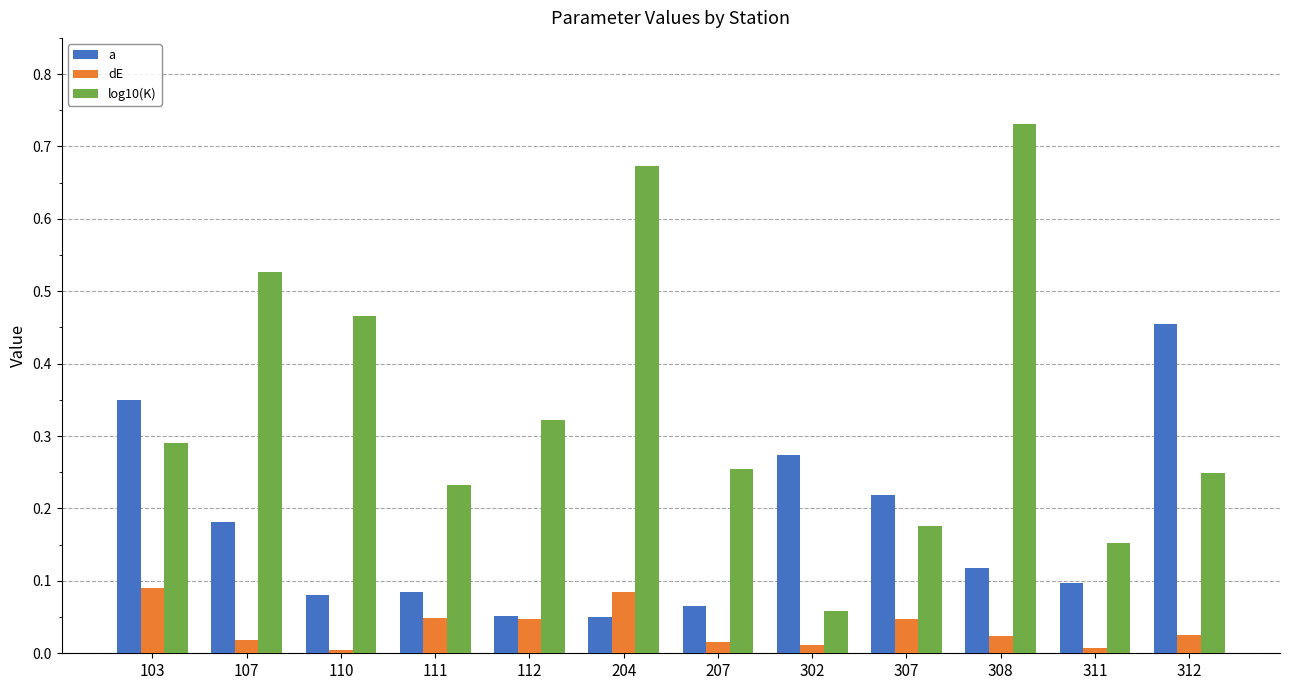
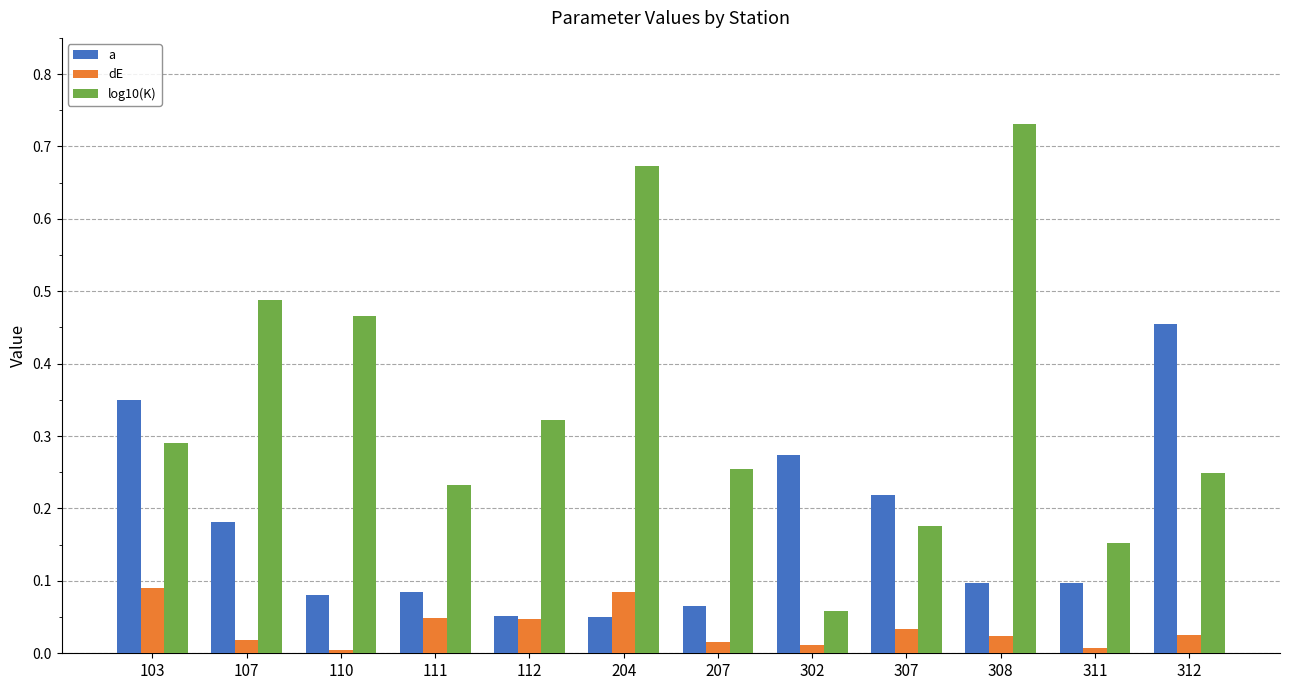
  {
    "a": {
      "103": 0.35,
      "107": 0.18,
      "110": 0.08,
      "111": 0.08,
      "112": 0.05,
      "204": 0.05,
      "207": 0.07,
      "302": 0.27,
      "307": 0.22,
-     "308": 0.12,
+     "308": 0.10,
      "311": 0.10,
      "312": 0.46
    },
    "dE": {
      "103": 0.09,
      "107": 0.02,
      "110": 0.01,
      "111": 0.05,
      "112": 0.05,
      "204": 0.09,
      "207": 0.02,
      "302": 0.01,
-     "307": 0.05,
+     "307": 0.03,
      "308": 0.02,
      "311": 0.01,
      "312": 0.03
    },
    "log10(K)": {
      "103": 0.29,
-     "107": 0.53,
+     "107": 0.49,
      "110": 0.47,
      "111": 0.23,
      "112": 0.32,
      "204": 0.67,
      "207": 0.25,
      "302": 0.06,
      "307": 0.18,
      "308": 0.73,
      "311": 0.15,
      "312": 0.25
    }
  }
